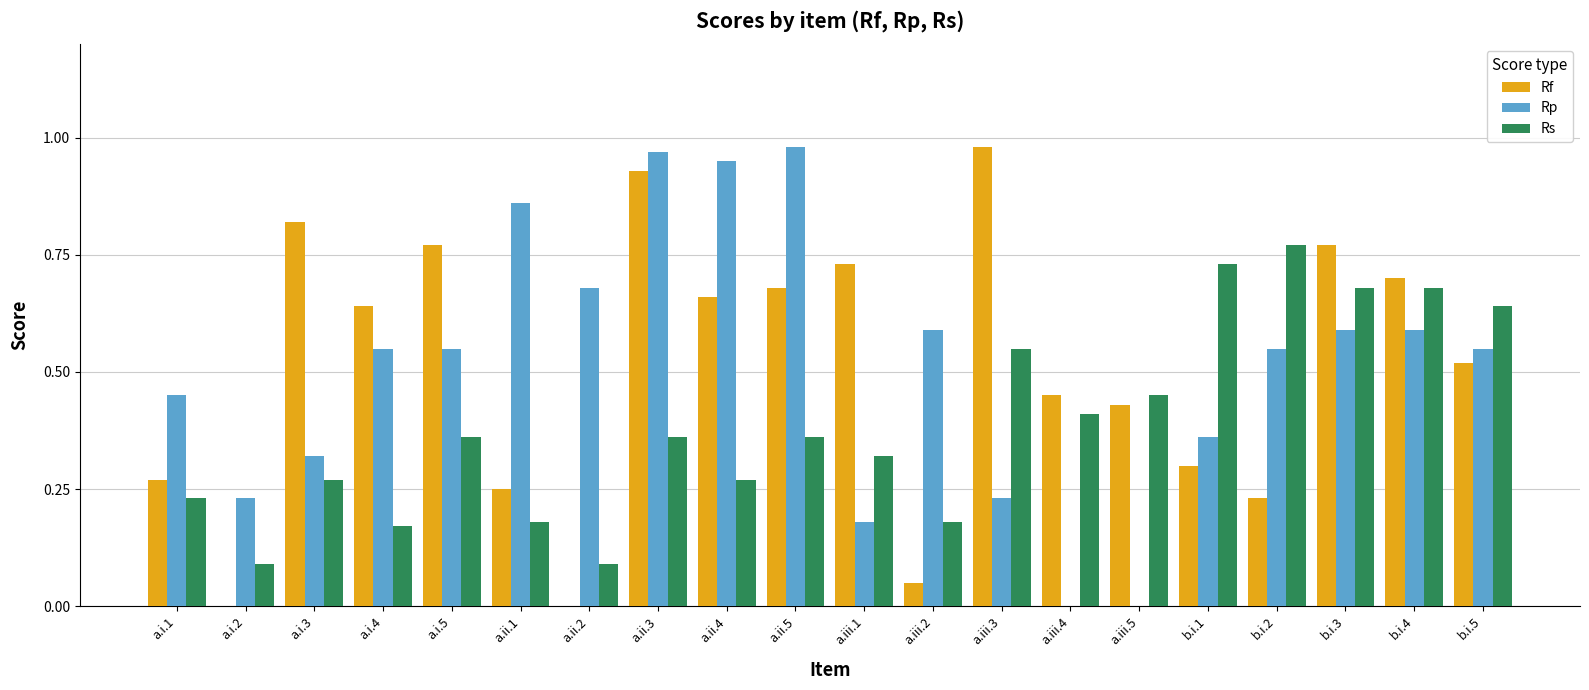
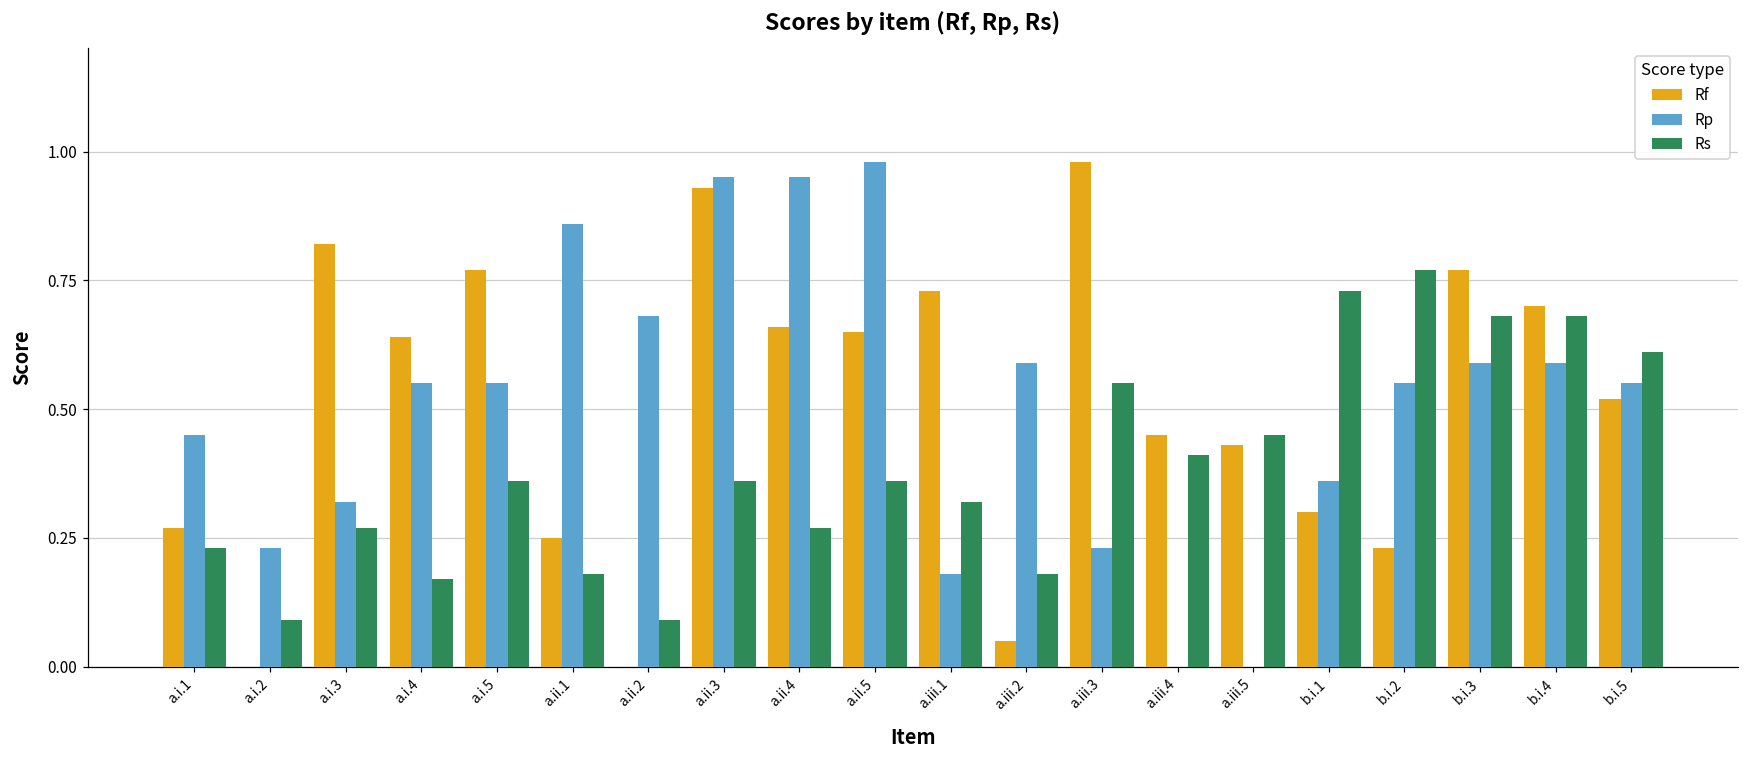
  {
    "Rf": {
      "a.i.1": 0.27,
      "a.i.2": 0.00,
      "a.i.3": 0.82,
      "a.i.4": 0.64,
      "a.i.5": 0.77,
      "a.ii.1": 0.25,
      "a.ii.2": 0.00,
      "a.ii.3": 0.93,
      "a.ii.4": 0.66,
-     "a.ii.5": 0.68,
+     "a.ii.5": 0.65,
      "a.iii.1": 0.73,
      "a.iii.2": 0.05,
      "a.iii.3": 0.98,
      "a.iii.4": 0.45,
      "a.iii.5": 0.43,
      "b.i.1": 0.30,
      "b.i.2": 0.23,
      "b.i.3": 0.77,
      "b.i.4": 0.70,
      "b.i.5": 0.52
    },
    "Rp": {
      "a.i.1": 0.45,
      "a.i.2": 0.23,
      "a.i.3": 0.32,
      "a.i.4": 0.55,
      "a.i.5": 0.55,
      "a.ii.1": 0.86,
      "a.ii.2": 0.68,
-     "a.ii.3": 0.97,
+     "a.ii.3": 0.95,
      "a.ii.4": 0.95,
      "a.ii.5": 0.98,
      "a.iii.1": 0.18,
      "a.iii.2": 0.59,
      "a.iii.3": 0.23,
      "a.iii.4": 0.00,
      "a.iii.5": 0.00,
      "b.i.1": 0.36,
      "b.i.2": 0.55,
      "b.i.3": 0.59,
      "b.i.4": 0.59,
      "b.i.5": 0.55
    },
    "Rs": {
      "a.i.1": 0.23,
      "a.i.2": 0.09,
      "a.i.3": 0.27,
      "a.i.4": 0.17,
      "a.i.5": 0.36,
      "a.ii.1": 0.18,
      "a.ii.2": 0.09,
      "a.ii.3": 0.36,
      "a.ii.4": 0.27,
      "a.ii.5": 0.36,
      "a.iii.1": 0.32,
      "a.iii.2": 0.18,
      "a.iii.3": 0.55,
      "a.iii.4": 0.41,
      "a.iii.5": 0.45,
      "b.i.1": 0.73,
      "b.i.2": 0.77,
      "b.i.3": 0.68,
      "b.i.4": 0.68,
-     "b.i.5": 0.64
+     "b.i.5": 0.61
    }
  }
